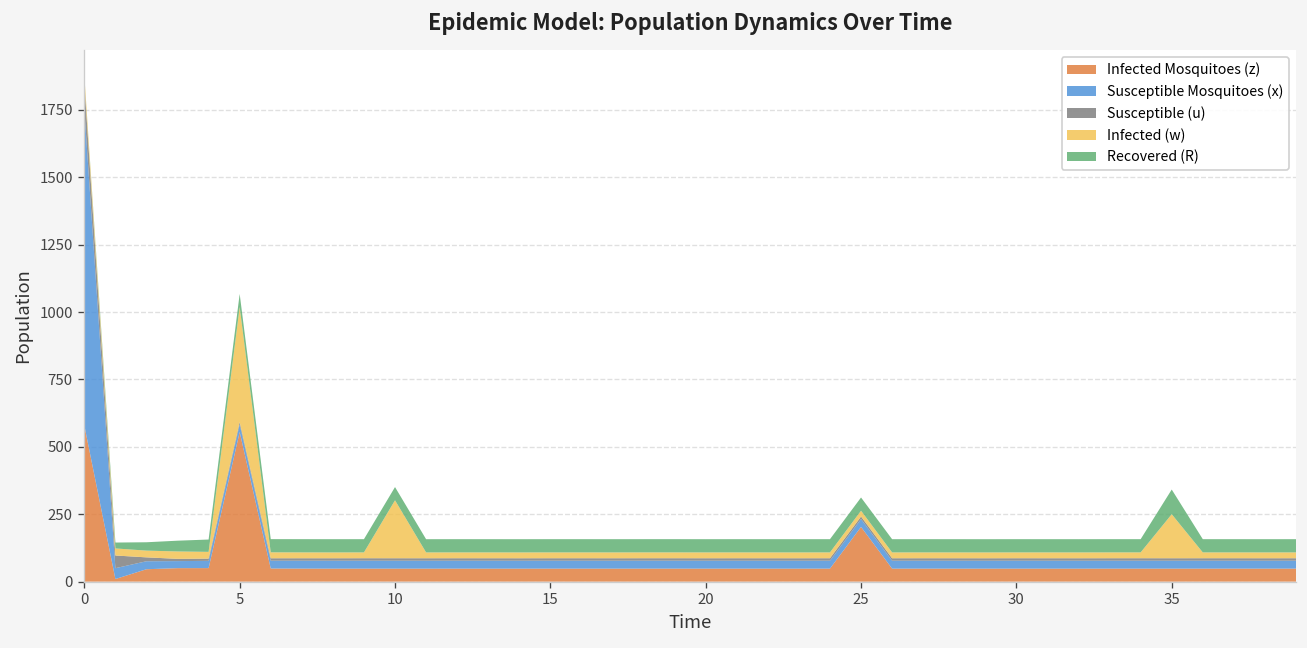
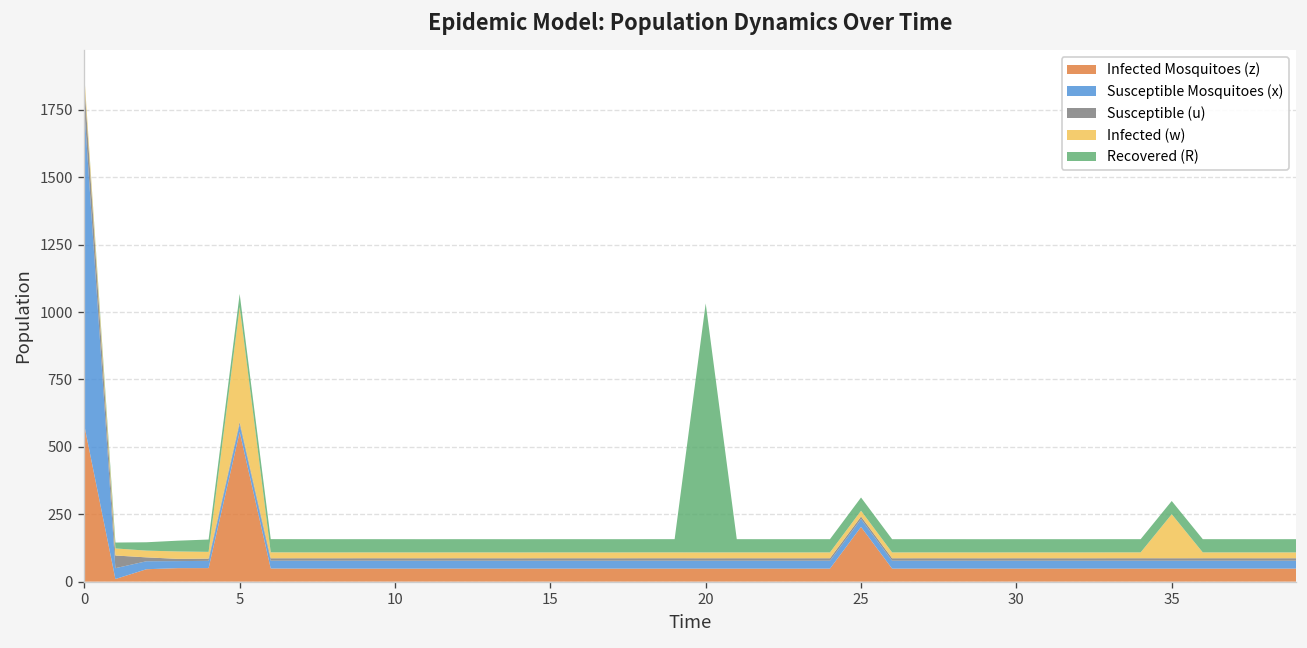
  {
    "Infected Mosquitoes (z)": {
      "0": 580,
      "5": 560,
      "10": 50,
      "15": 50,
      "20": 50,
      "25": 200,
      "30": 50,
      "35": 50
    },
    "Susceptible Mosquitoes (x)": {
      "0": 1170
    },
    "Susceptible (u)": {
      "0": 100
    },
    "Infected (w)": {
      "5": 430,
-     "10": 220,
+     "10": 20,
      "15": 20,
      "20": 20,
      "25": 20,
      "30": 20,
      "35": 160
    },
    "Recovered (R)": {
      "5": 50,
      "10": 50,
      "15": 50,
-     "20": 50,
+     "20": 920,
      "25": 50,
      "30": 50,
-     "35": 90
+     "35": 50
    }
  }
